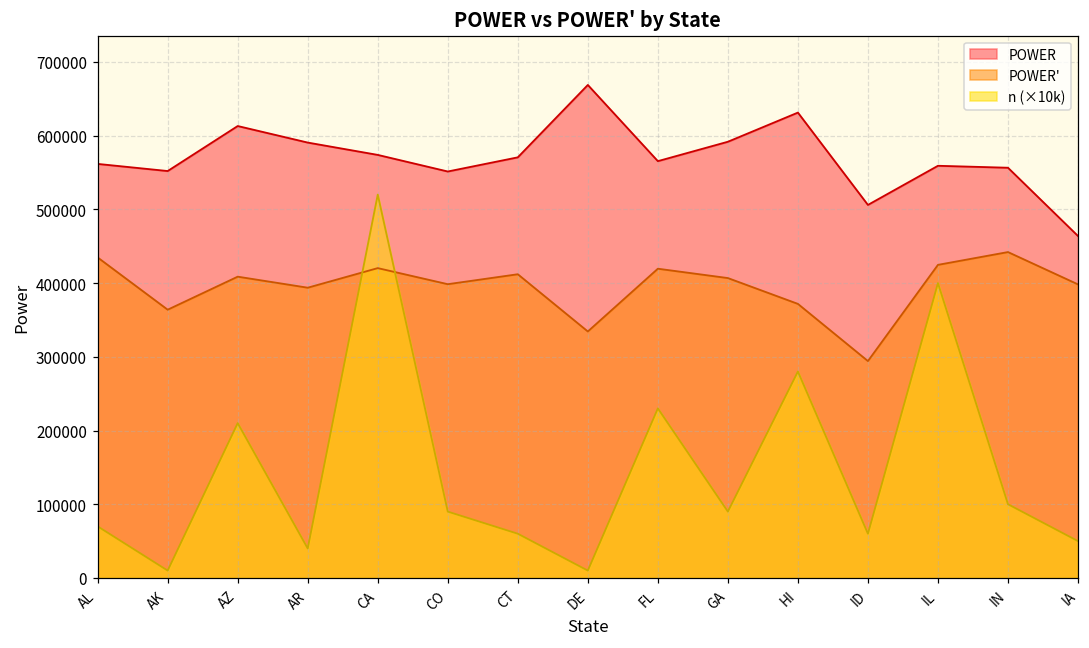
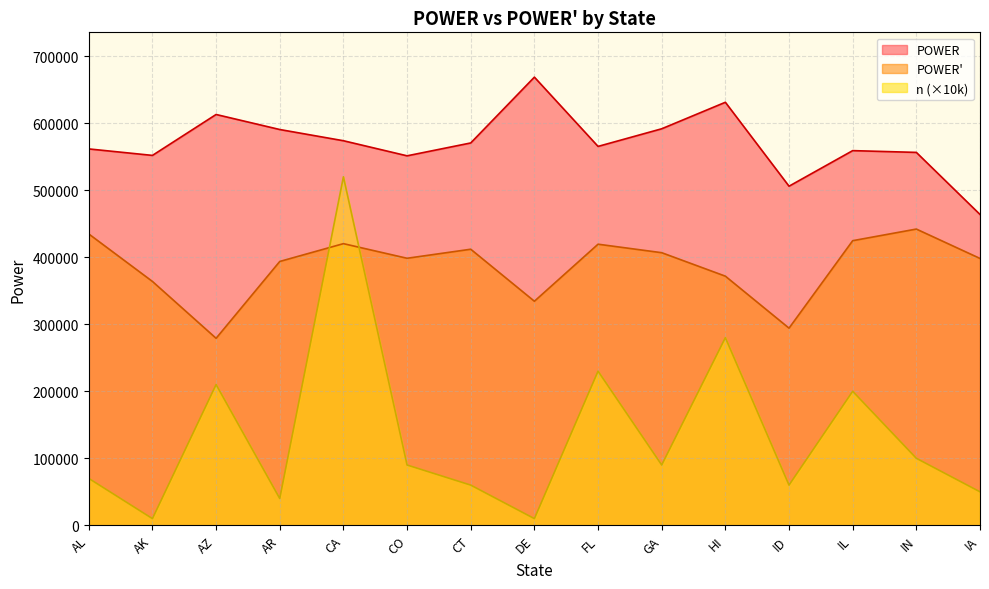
  {
    "POWER": {
      "AL": 560000,
      "AK": 550000,
      "AZ": 610000,
      "AR": 590000,
      "CA": 570000,
      "CO": 550000,
      "CT": 570000,
      "DE": 670000,
      "FL": 570000,
      "GA": 590000,
      "HI": 630000,
      "ID": 510000,
      "IL": 560000,
      "IN": 560000,
      "IA": 460000
    },
    "POWER'": {
      "AL": 430000,
      "AK": 360000,
-     "AZ": 410000,
+     "AZ": 280000,
      "AR": 390000,
      "CA": 420000,
      "CO": 400000,
      "CT": 410000,
      "DE": 330000,
      "FL": 420000,
      "GA": 410000,
      "HI": 370000,
      "ID": 290000,
      "IL": 420000,
      "IN": 440000,
      "IA": 400000
    },
    "n (×10k)": {
      "AL": 70000,
      "AK": 10000,
      "AZ": 210000,
      "AR": 40000,
      "CA": 520000,
      "CO": 90000,
      "CT": 60000,
      "DE": 10000,
      "FL": 230000,
      "GA": 90000,
      "HI": 280000,
      "ID": 60000,
-     "IL": 400000,
+     "IL": 200000,
      "IN": 100000,
      "IA": 50000
    }
  }
